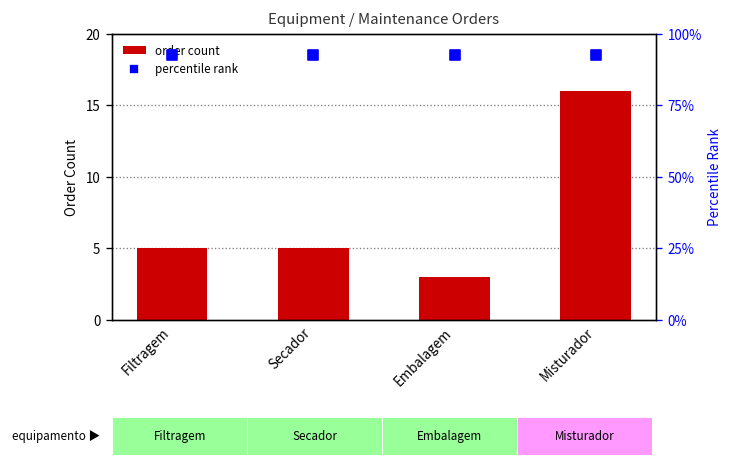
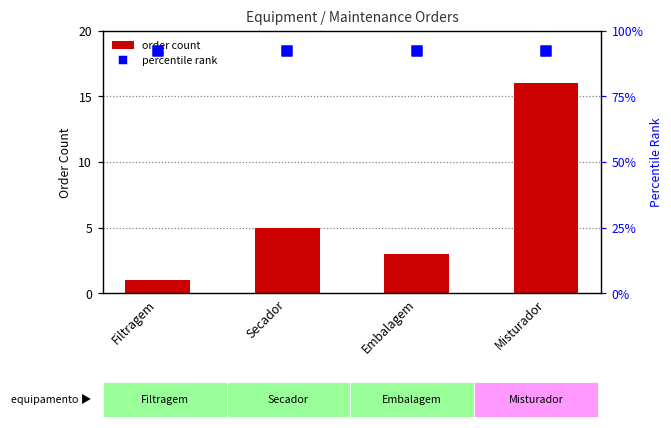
  {
    "order count": {
-     "Filtragem": 5,
+     "Filtragem": 1,
      "Secador": 5,
      "Embalagem": 3,
      "Misturador": 16
    }
  }
